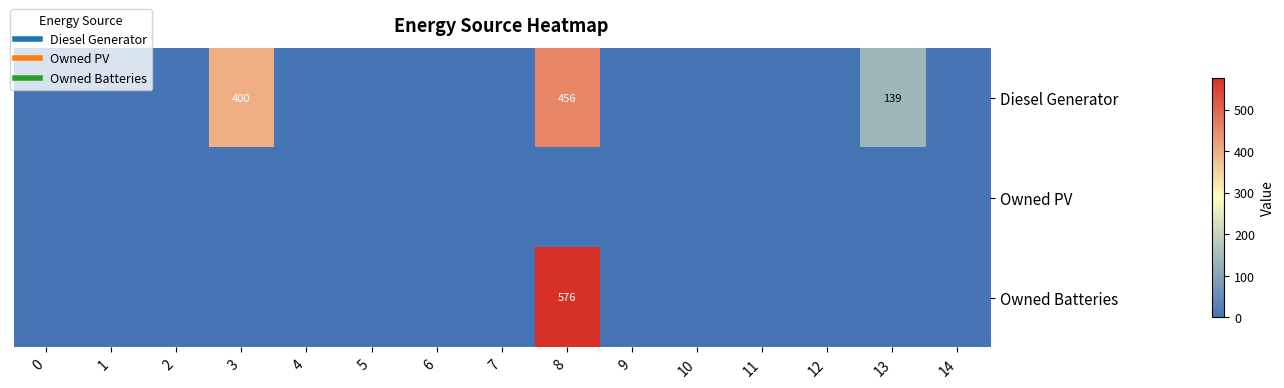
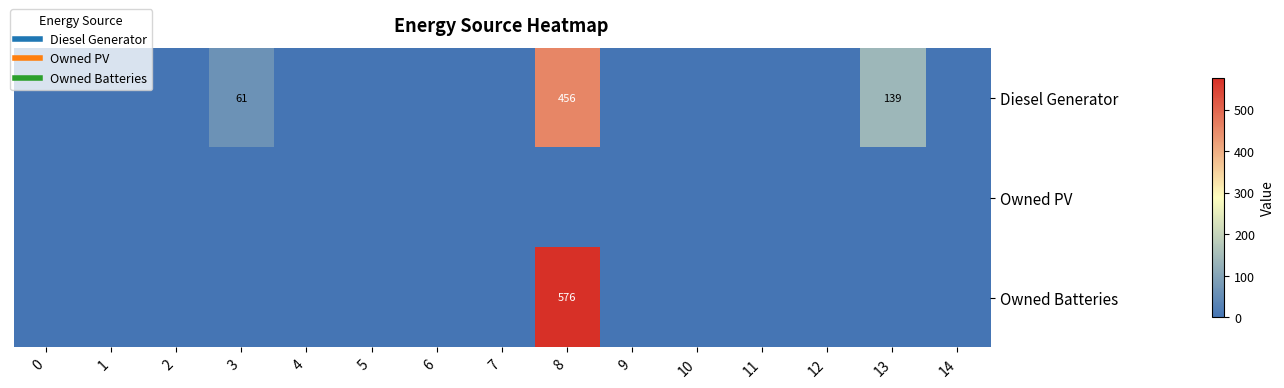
  {
    "Diesel Generator": {
-     "3": 400,
+     "3": 61,
      "8": 456,
      "13": 139
    },
    "Owned Batteries": {
      "8": 576
    }
  }
